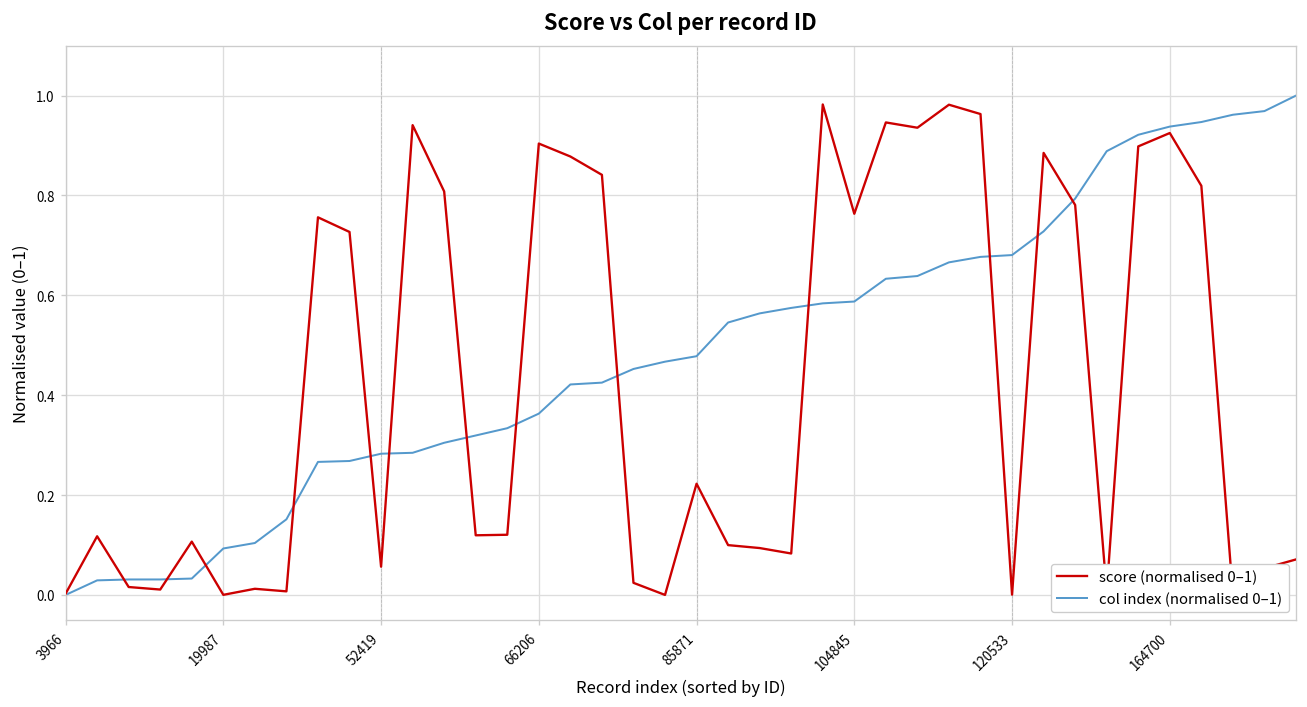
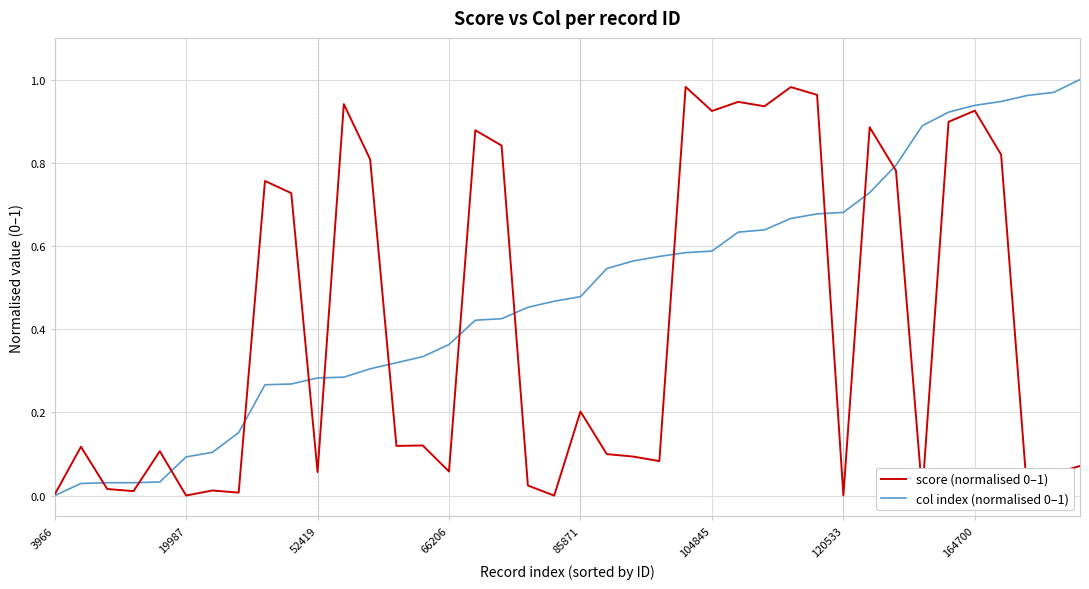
  {
    "score (normalised 0–1)": {
      "19987": 0.00,
      "52419": 0.06,
-     "66206": 0.90,
-     "85871": 0.22,
-     "104845": 0.76,
+     "66206": 0.06,
+     "85871": 0.20,
+     "104845": 0.92,
      "120533": 0.00,
      "164700": 0.93
    },
    "col index (normalised 0–1)": {
      "19987": 0.09,
      "52419": 0.28,
      "66206": 0.36,
      "85871": 0.48,
      "104845": 0.59,
      "120533": 0.68,
      "164700": 0.94
    }
  }
